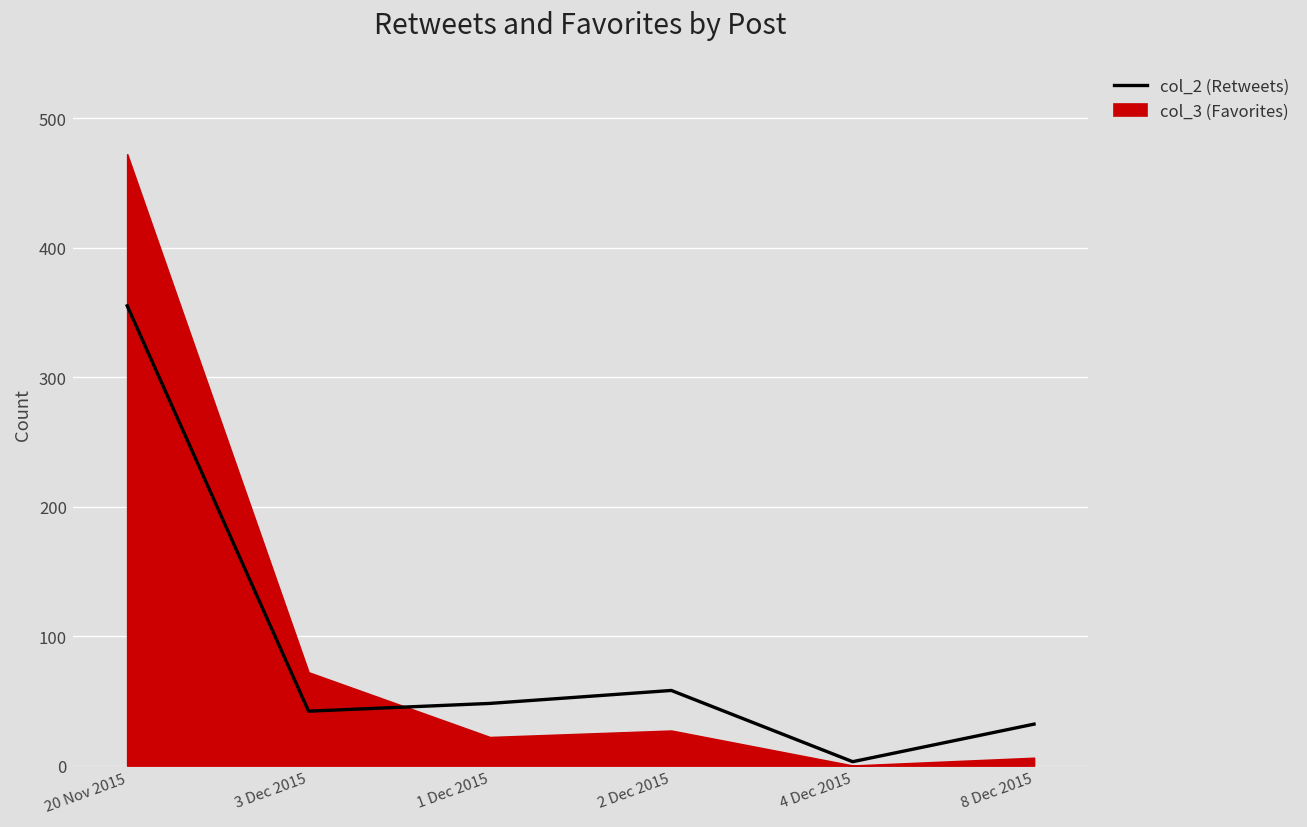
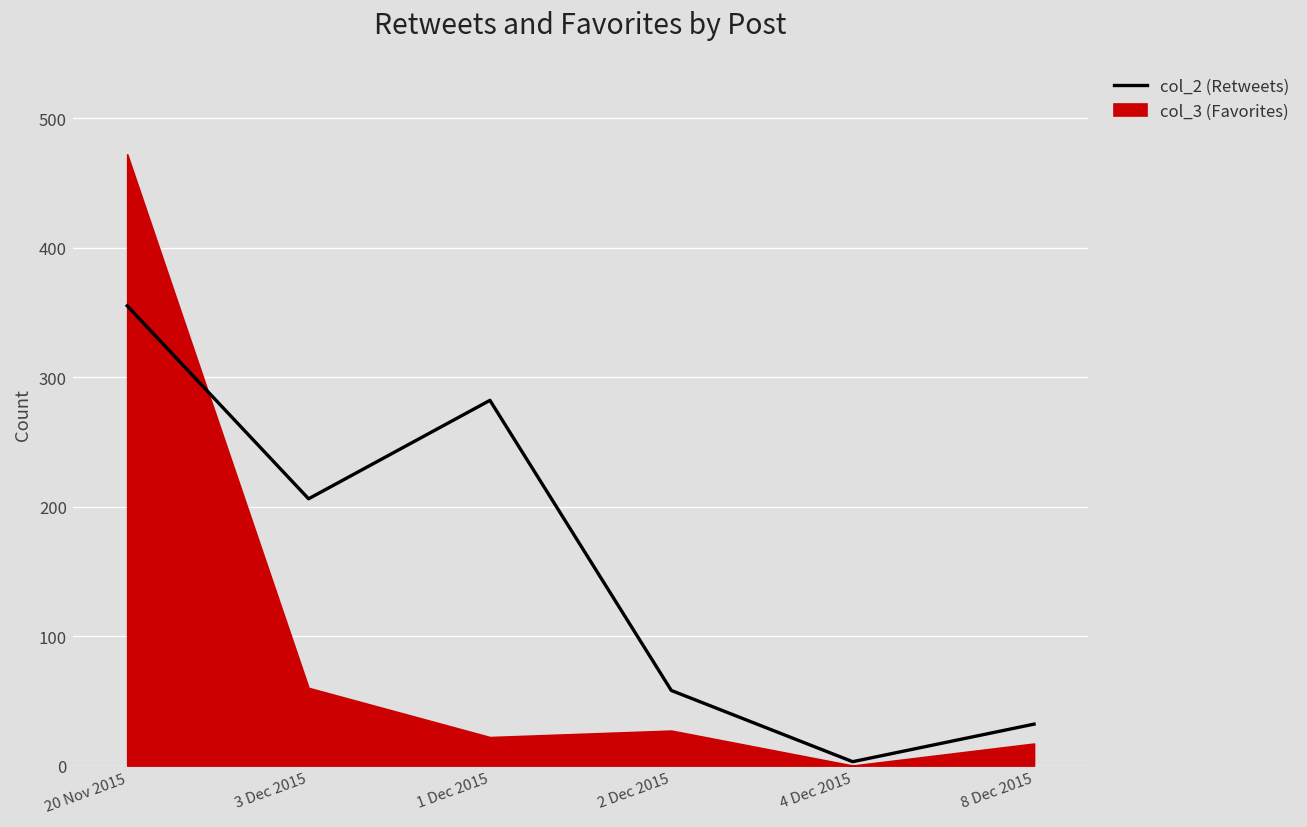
  {
    "col_2 (Retweets)": {
      "20 Nov 2015": 355,
-     "3 Dec 2015": 42,
-     "1 Dec 2015": 48,
+     "3 Dec 2015": 206,
+     "1 Dec 2015": 282,
      "2 Dec 2015": 58,
      "4 Dec 2015": 3,
      "8 Dec 2015": 32
    },
    "col_3 (Favorites)": {
      "20 Nov 2015": 472,
-     "3 Dec 2015": 72,
+     "3 Dec 2015": 60,
      "1 Dec 2015": 22,
      "2 Dec 2015": 27,
      "4 Dec 2015": 0,
-     "8 Dec 2015": 6
+     "8 Dec 2015": 17
    }
  }
